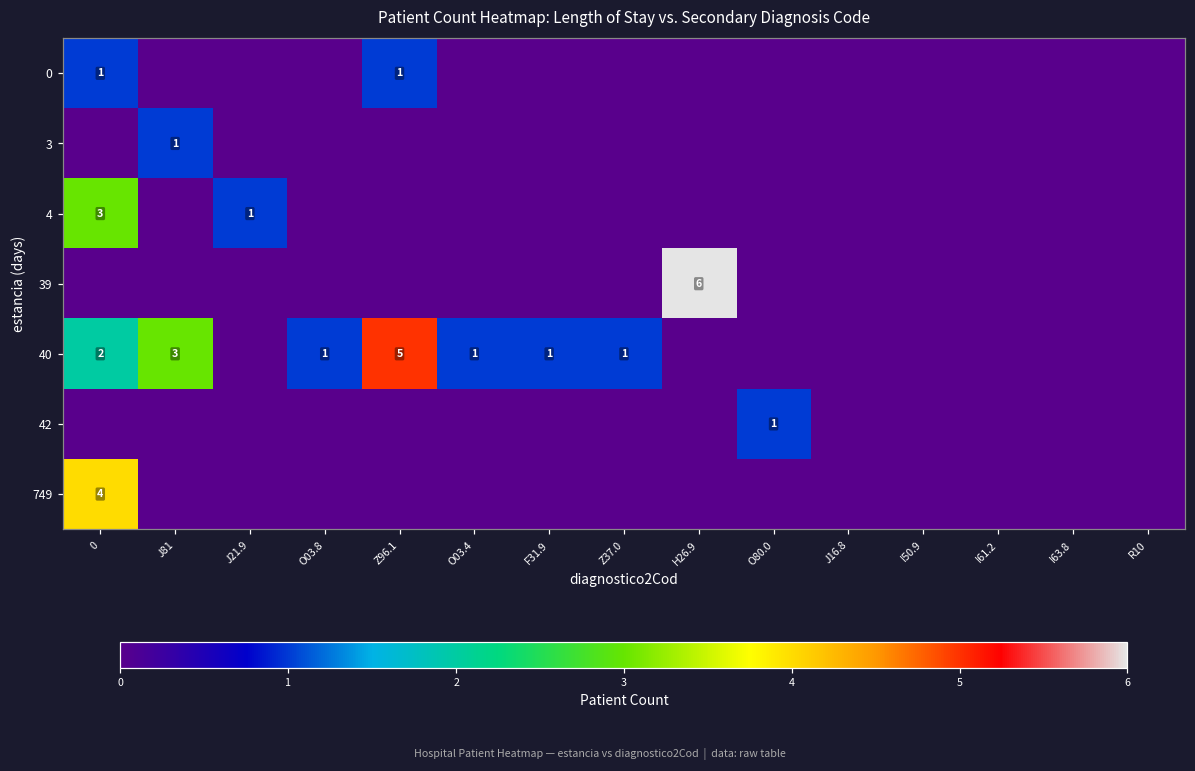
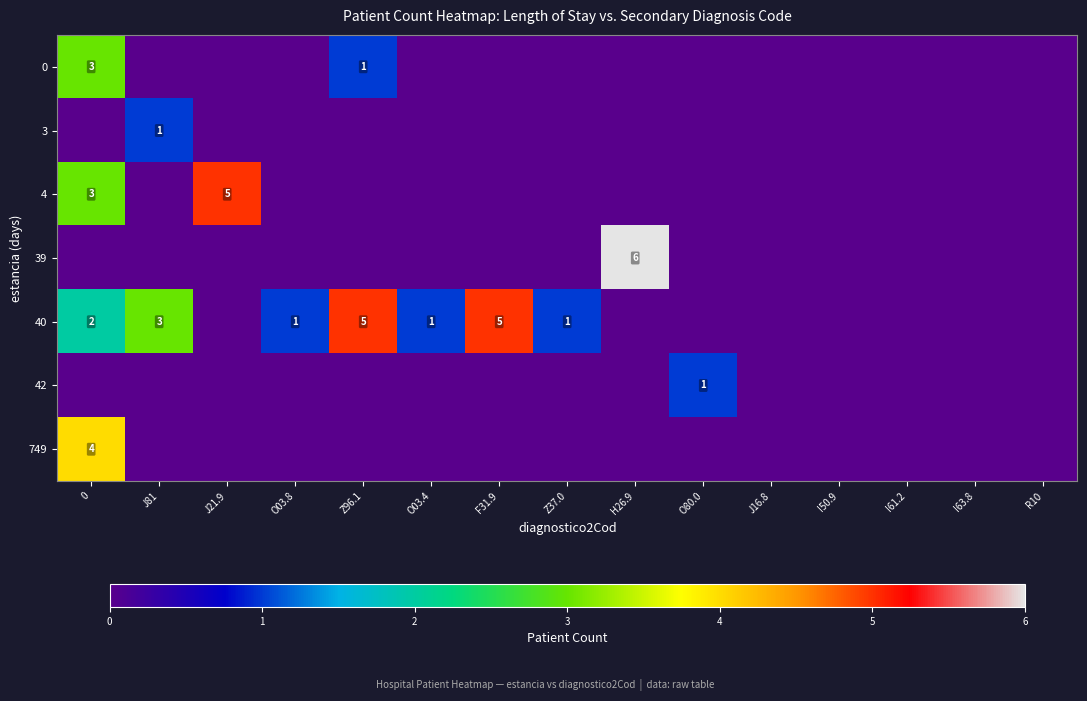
  {
    "0": {
-     "0": 1
+     "0": 3
    },
    "4": {
-     "J21.9": 1
+     "J21.9": 5
    },
    "40": {
-     "F31.9": 1
+     "F31.9": 5
    }
  }
